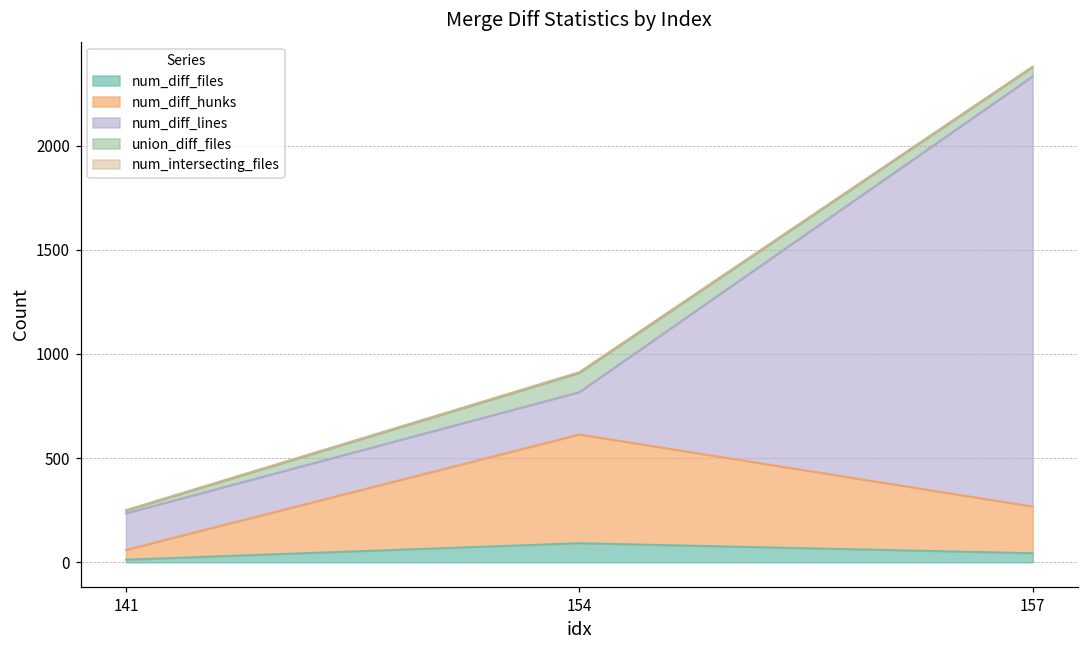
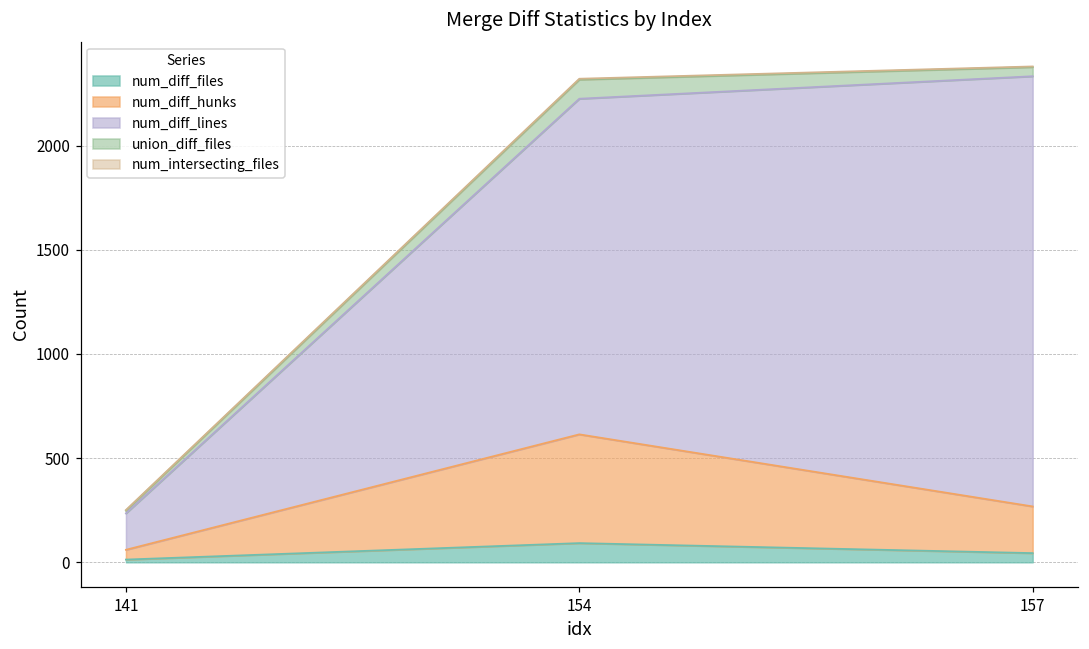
  {
    "num_diff_lines": {
-     "154": 200,
+     "154": 1610,
      "157": 2070
    }
  }
